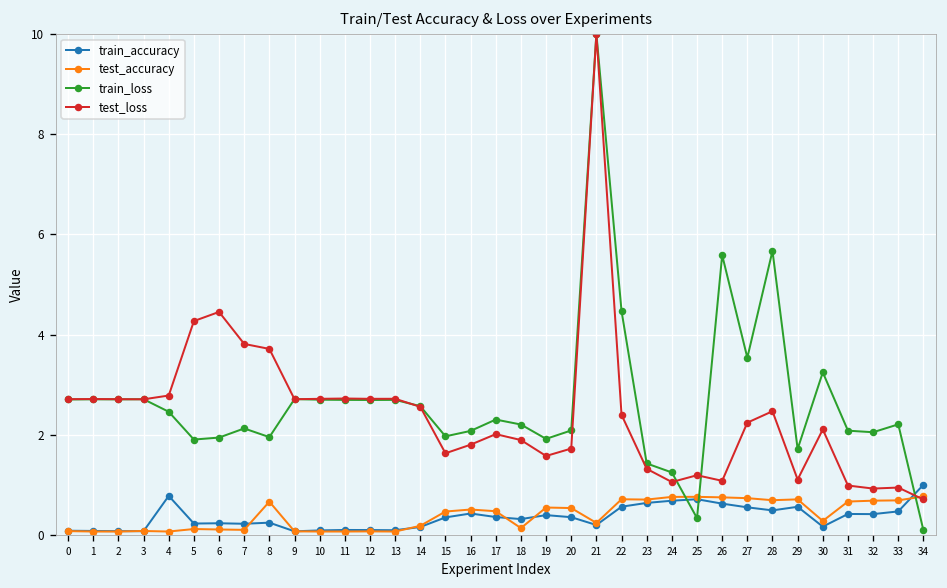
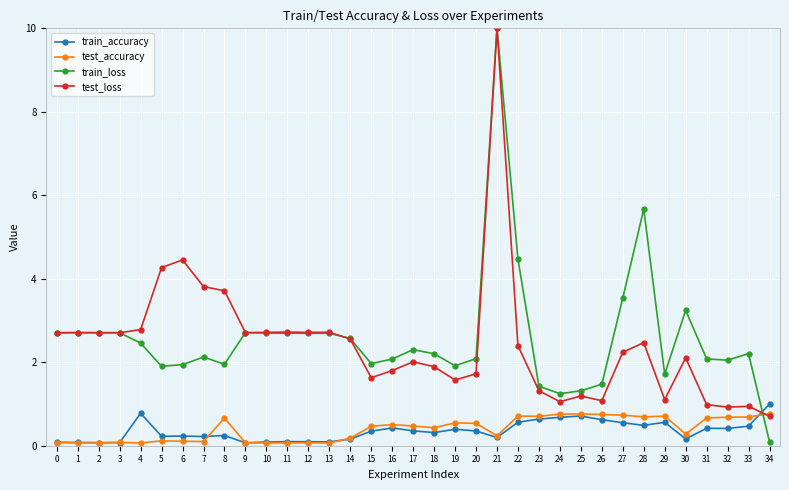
  {
    "train_accuracy": {
      "4": 0.8,
      "5": 0.2,
      "6": 0.2,
      "7": 0.2,
      "8": 0.2,
      "15": 0.3,
      "16": 0.4,
      "17": 0.4,
      "18": 0.3,
      "19": 0.4,
      "20": 0.4,
      "22": 0.6,
      "23": 0.6,
      "24": 0.7,
      "26": 0.6,
      "27": 0.5,
      "28": 0.5,
      "29": 0.6,
      "30": 0.2,
      "31": 0.4,
      "32": 0.4,
      "33": 0.5,
      "34": 1.0
    },
    "test_accuracy": {
      "4": 0.1,
      "5": 0.1,
      "6": 0.1,
      "7": 0.1,
      "8": 0.7,
      "15": 0.5,
      "16": 0.5,
      "17": 0.5,
-     "18": 0.1,
+     "18": 0.4,
      "19": 0.5,
      "20": 0.5,
      "22": 0.7,
      "23": 0.7,
      "24": 0.8,
      "26": 0.7,
      "27": 0.7,
      "28": 0.7,
      "29": 0.7,
      "30": 0.3,
      "31": 0.7,
      "32": 0.7,
      "33": 0.7
    },
    "train_loss": {
      "4": 2.5,
      "5": 1.9,
      "6": 1.9,
      "7": 2.1,
      "8": 2.0,
      "15": 2.0,
      "16": 2.1,
      "17": 2.3,
      "18": 2.2,
      "19": 1.9,
      "20": 2.1,
      "22": 4.5,
      "23": 1.4,
      "24": 1.2,
-     "25": 0.3,
-     "26": 5.6,
+     "25": 1.3,
+     "26": 1.5,
      "27": 3.5,
      "28": 5.7,
      "29": 1.7,
      "30": 3.2,
      "31": 2.1,
      "32": 2.0,
      "33": 2.2,
      "34": 0.1
    },
    "test_loss": {
      "4": 2.8,
      "5": 4.3,
      "6": 4.5,
      "7": 3.8,
      "8": 3.7,
      "15": 1.6,
      "16": 1.8,
      "17": 2.0,
      "18": 1.9,
      "19": 1.6,
      "20": 1.7,
      "22": 2.4,
      "23": 1.3,
      "24": 1.1,
      "25": 1.2,
      "26": 1.1,
      "27": 2.2,
      "28": 2.5,
      "29": 1.1,
      "30": 2.1,
      "31": 1.0,
      "32": 0.9,
      "33": 0.9
    }
  }
